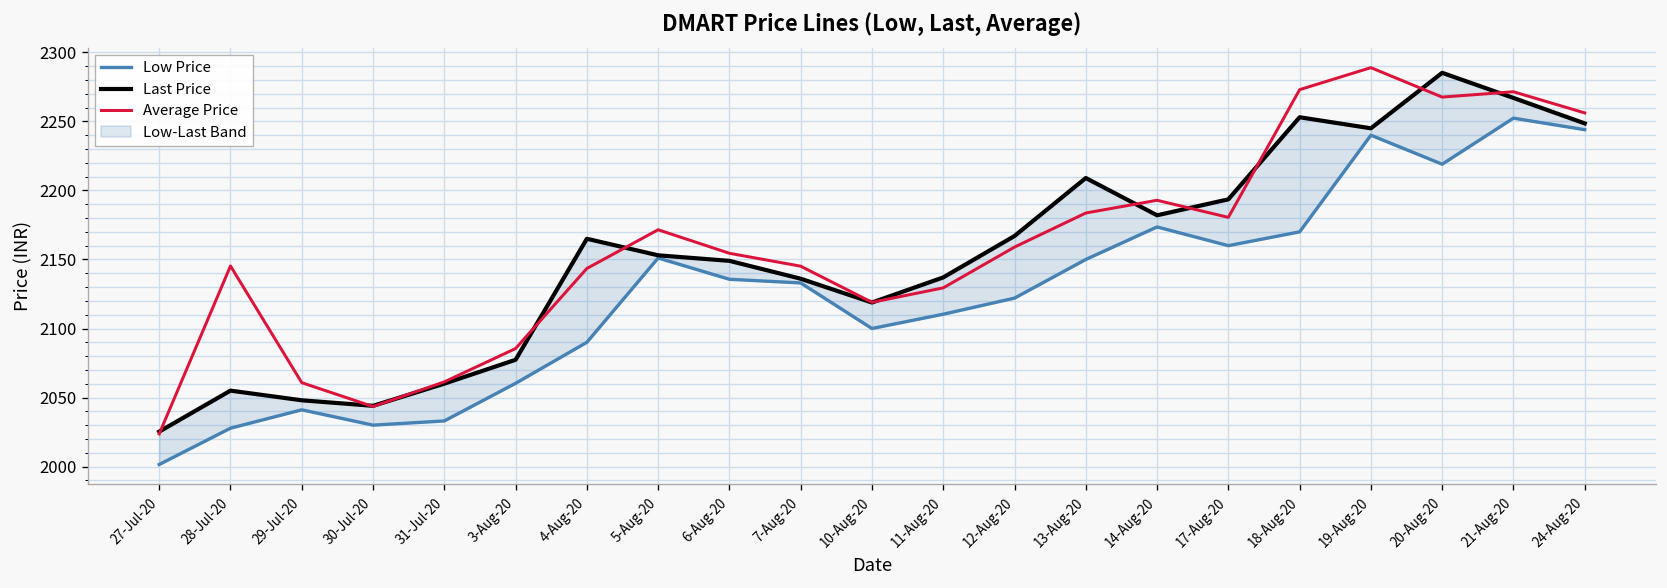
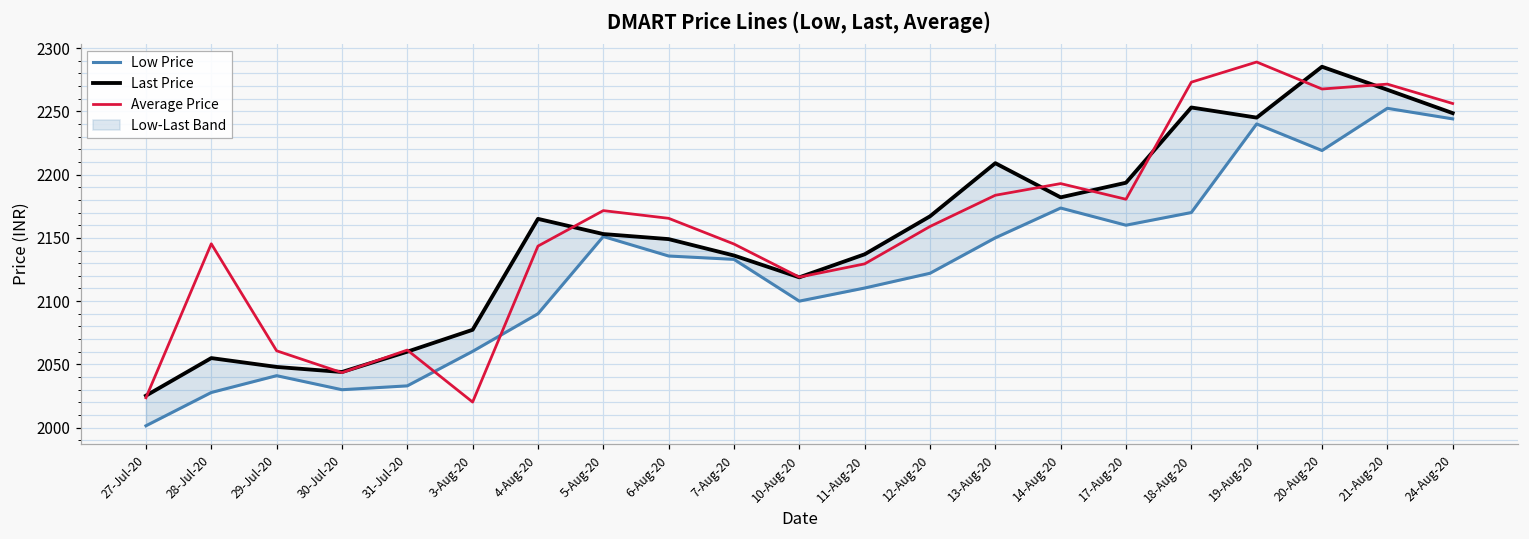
  {
    "Average Price": {
      "28-Jul-20": 2145,
      "29-Jul-20": 2061,
-     "3-Aug-20": 2085,
+     "3-Aug-20": 2020,
      "4-Aug-20": 2143,
      "5-Aug-20": 2172,
-     "6-Aug-20": 2154,
+     "6-Aug-20": 2165,
      "7-Aug-20": 2145,
      "11-Aug-20": 2129,
      "12-Aug-20": 2159,
      "13-Aug-20": 2184,
      "14-Aug-20": 2193,
      "17-Aug-20": 2180,
      "18-Aug-20": 2273,
      "19-Aug-20": 2289,
      "20-Aug-20": 2268,
      "21-Aug-20": 2271,
      "24-Aug-20": 2256
    }
  }
